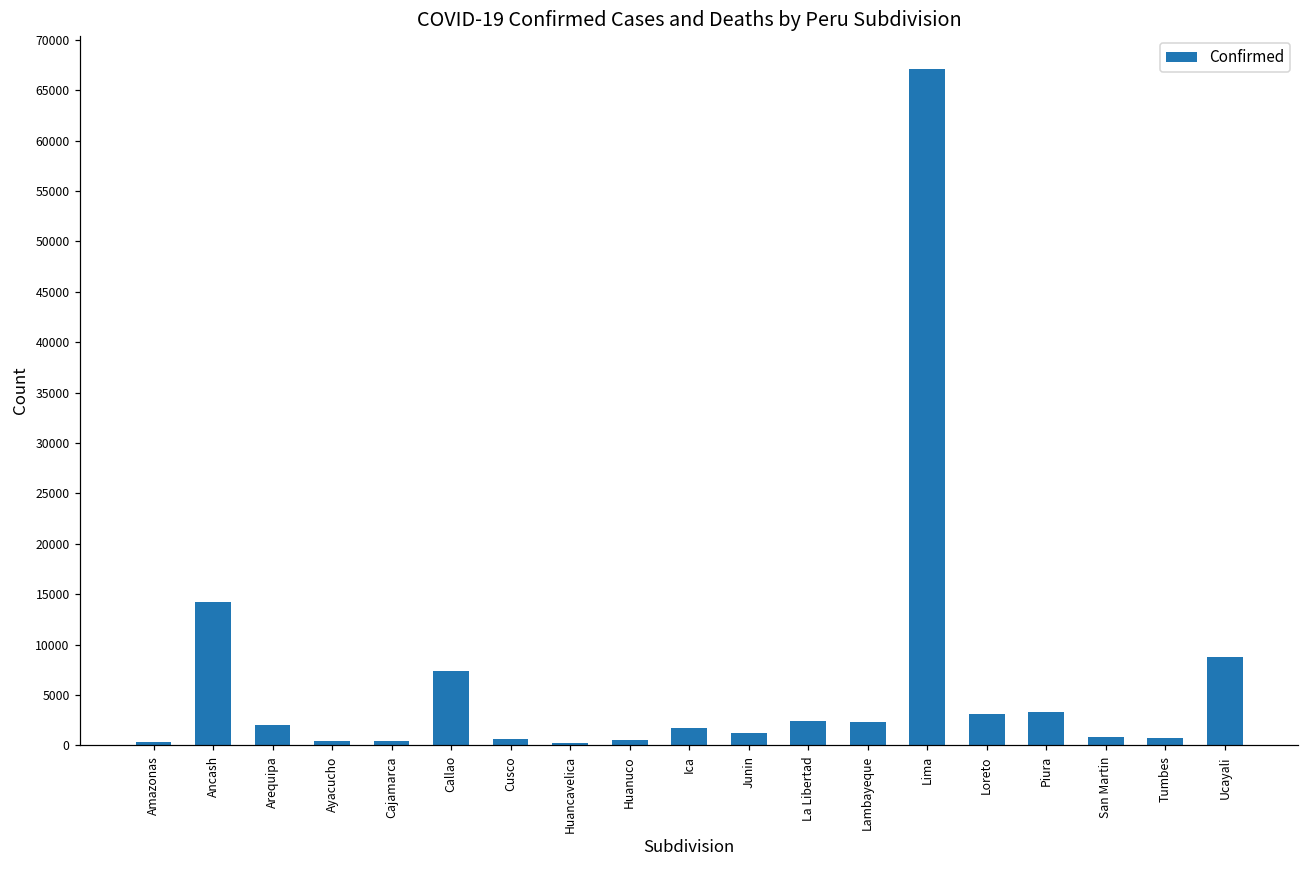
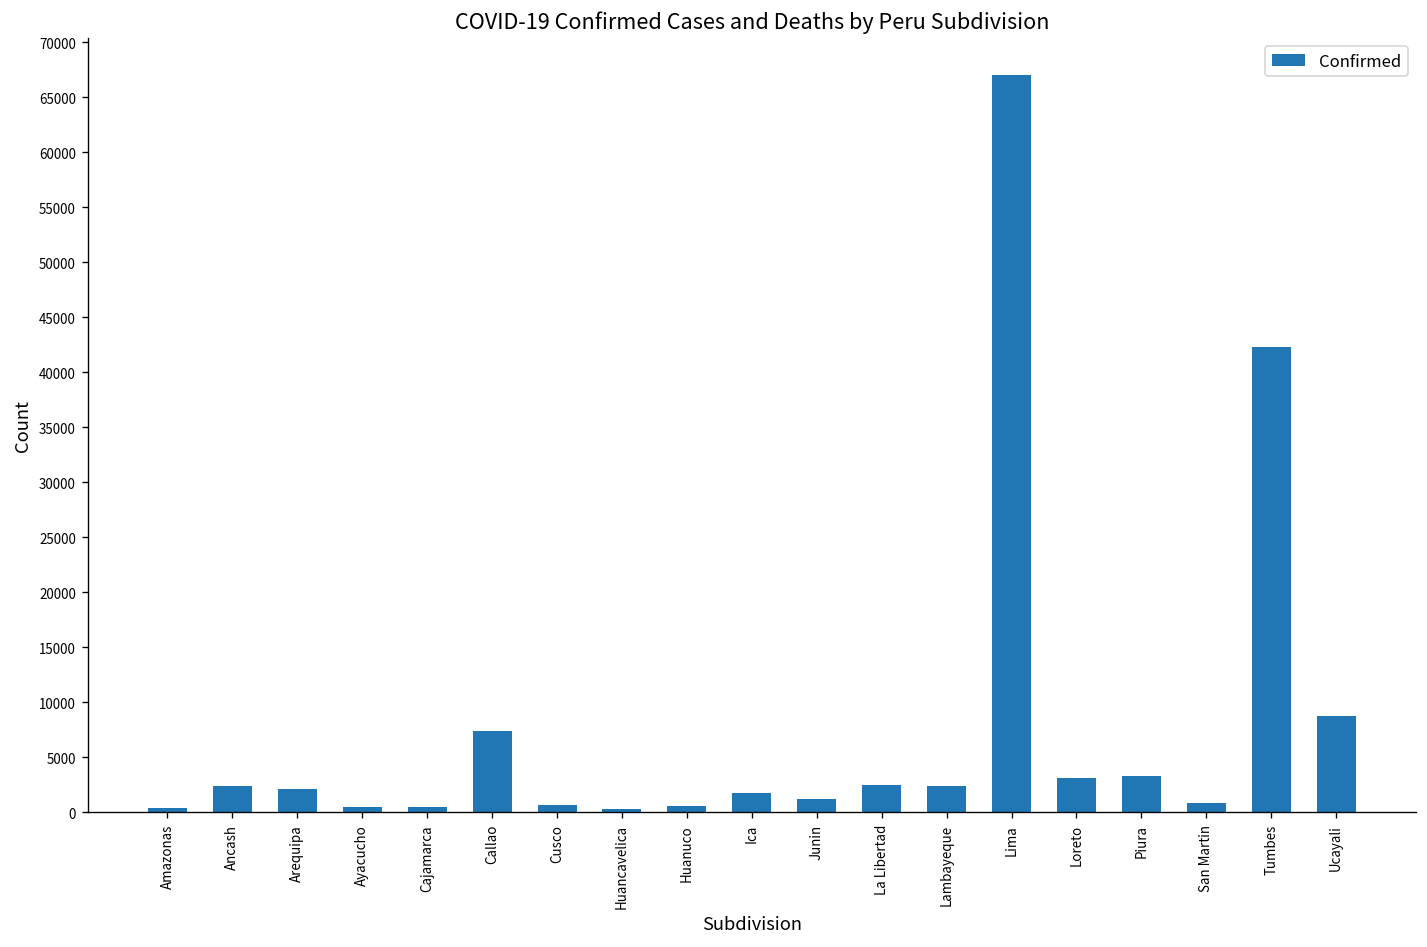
  {
    "Amazonas": 0,
-   "Ancash": 14000,
+   "Ancash": 2000,
    "Arequipa": 2000,
    "Ayacucho": 0,
    "Cajamarca": 0,
    "Callao": 7000,
    "Cusco": 1000,
    "Huanuco": 1000,
    "Ica": 2000,
    "Junin": 1000,
    "La Libertad": 2000,
    "Lambayeque": 2000,
    "Lima": 67000,
    "Loreto": 3000,
    "Piura": 3000,
    "San Martin": 1000,
-   "Tumbes": 1000,
+   "Tumbes": 42000,
    "Ucayali": 9000
  }
